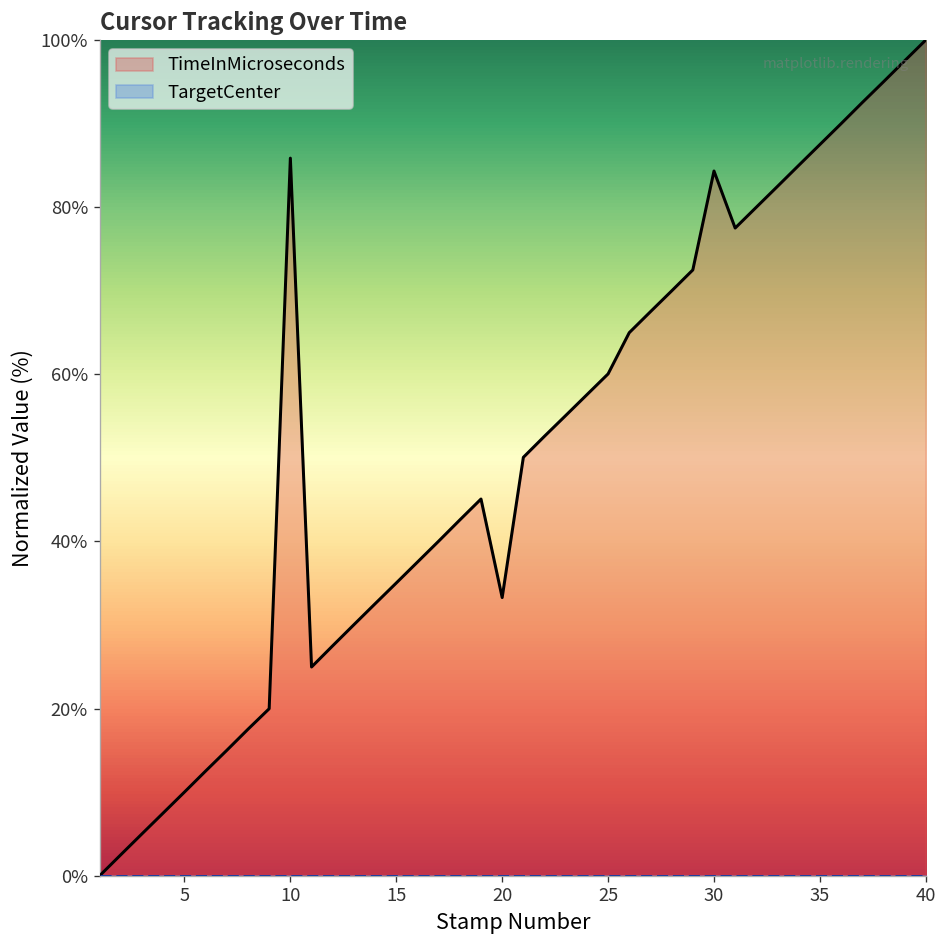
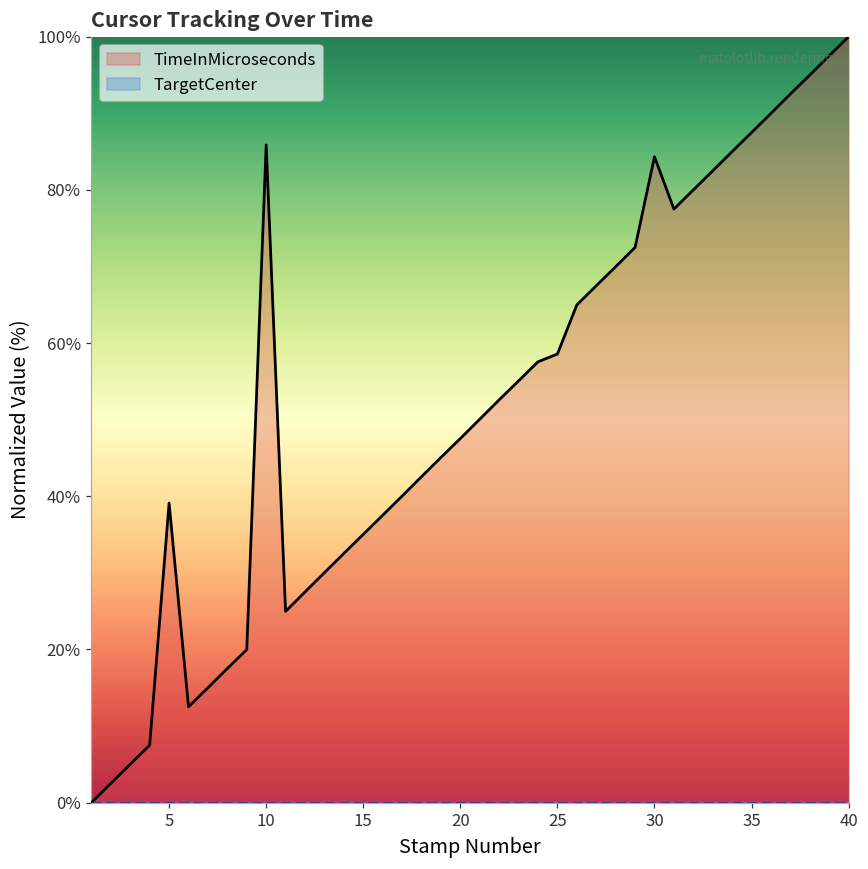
  {
    "TimeInMicroseconds": {
-     "5": "10%",
+     "5": "39%",
      "10": "86%",
      "15": "35%",
-     "20": "33%",
-     "25": "60%",
+     "20": "48%",
+     "25": "59%",
      "30": "84%",
      "35": "87%",
      "40": "100%"
    },
    "TargetCenter": {
      "5": "0%",
      "10": "0%",
      "15": "0%",
      "20": "0%",
      "25": "0%",
      "30": "0%",
      "35": "0%",
      "40": "0%"
    }
  }
